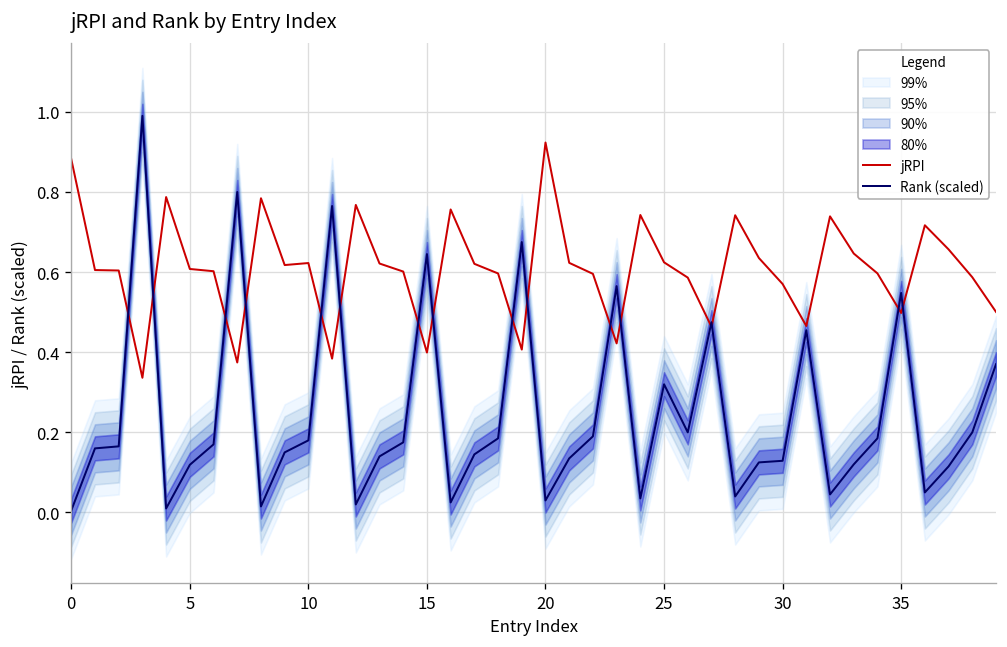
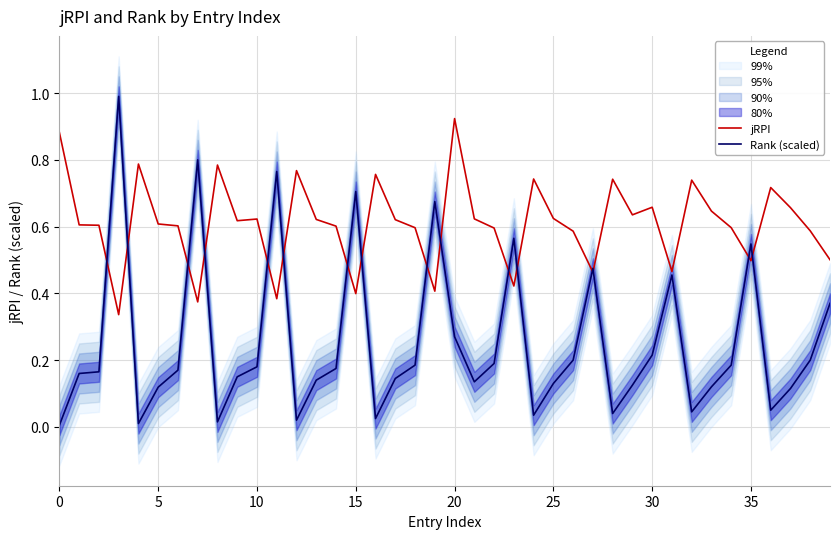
  {
    "jRPI": {
      "0": 0.88,
      "5": 0.61,
      "10": 0.62,
      "15": 0.40,
      "20": 0.92,
      "25": 0.62,
-     "30": 0.57,
+     "30": 0.66,
      "35": 0.50
    },
    "Rank (scaled)": {
      "0": 0.01,
      "5": 0.12,
      "10": 0.18,
-     "15": 0.65,
-     "20": 0.03,
-     "25": 0.32,
-     "30": 0.13,
+     "15": 0.71,
+     "20": 0.27,
+     "25": 0.13,
+     "30": 0.22,
      "35": 0.55
    },
    "80%": {
      "20": 0.06
    }
  }
